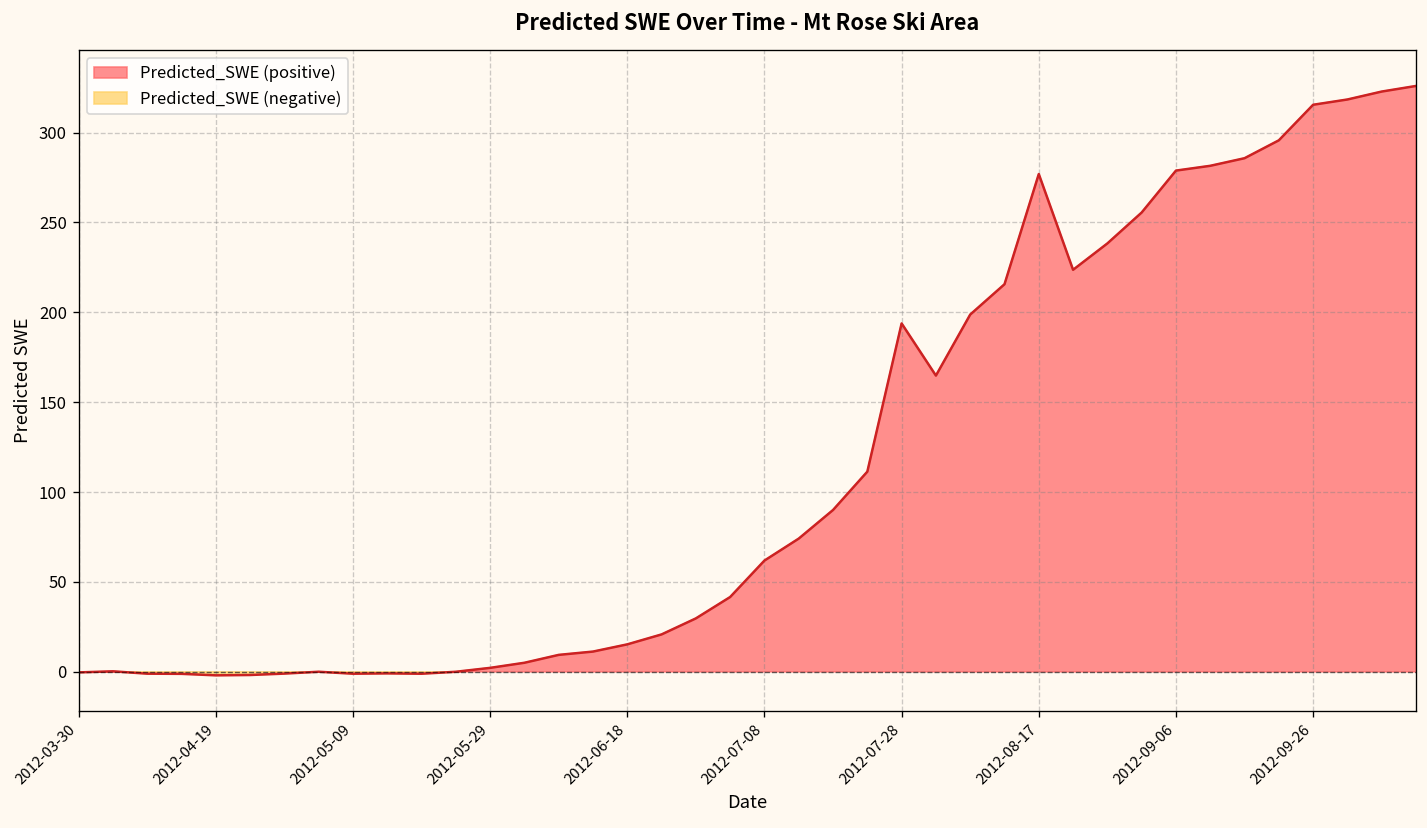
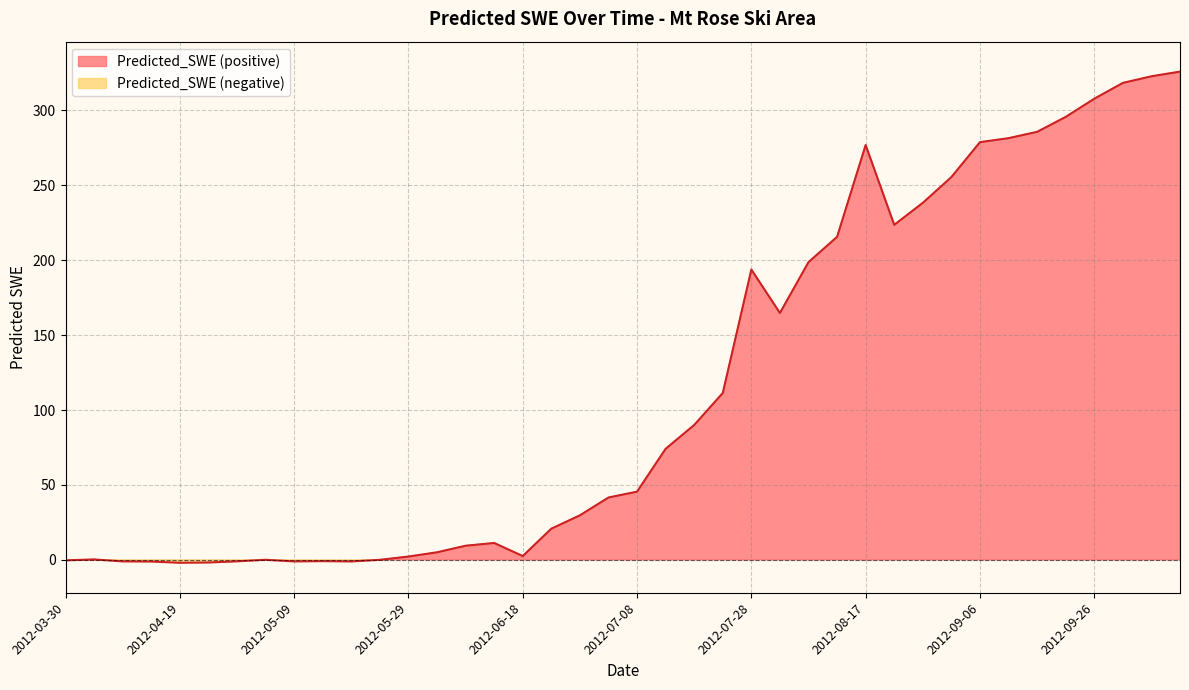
  {
    "2012-03-30": 0,
    "2012-04-19": -2,
    "2012-05-09": -1,
    "2012-05-29": 2,
-   "2012-06-18": 15,
-   "2012-07-08": 62,
+   "2012-06-18": 3,
+   "2012-07-08": 46,
    "2012-07-28": 194,
    "2012-08-17": 277,
    "2012-09-06": 279,
-   "2012-09-26": 315
+   "2012-09-26": 308
  }
